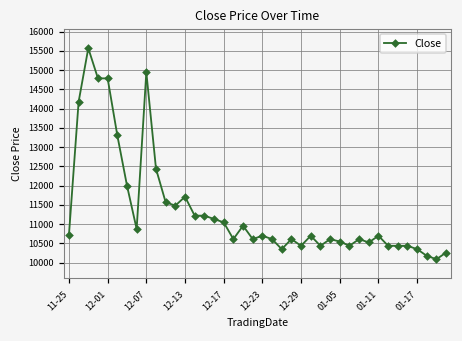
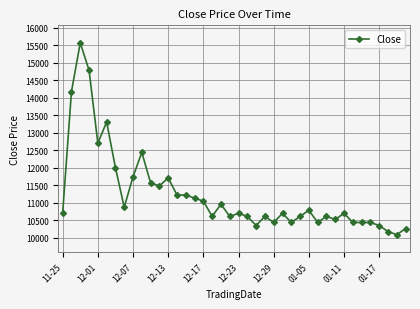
  {
    "11-25": 10700,
-   "12-01": 14800,
-   "12-07": 14900,
+   "12-01": 12700,
+   "12-07": 11700,
    "12-13": 11700,
    "12-17": 11000,
    "12-23": 10700,
    "12-29": 10400,
-   "01-05": 10500,
+   "01-05": 10800,
    "01-11": 10700,
    "01-17": 10300
  }
